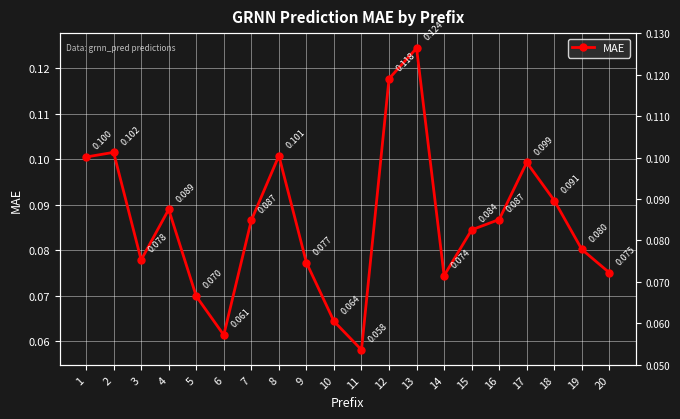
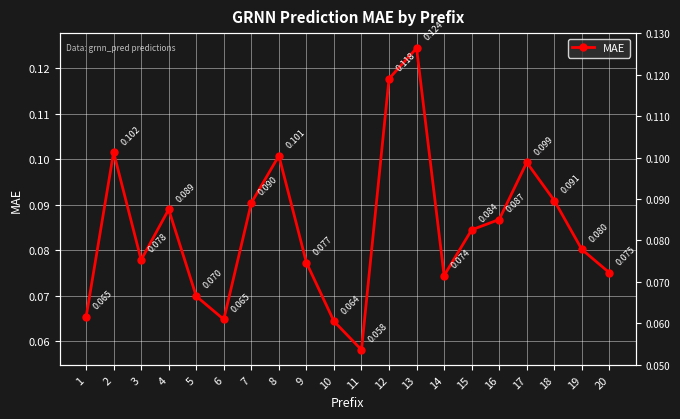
  {
-   "1": 0.100,
+   "1": 0.065,
    "2": 0.102,
    "3": 0.078,
    "4": 0.089,
    "5": 0.070,
-   "6": 0.061,
-   "7": 0.087,
+   "6": 0.065,
+   "7": 0.090,
    "8": 0.101,
    "9": 0.077,
    "10": 0.064,
    "11": 0.058,
    "13": 0.124,
    "14": 0.074,
    "16": 0.087,
    "17": 0.099,
    "18": 0.091,
    "19": 0.080,
    "20": 0.075
  }
